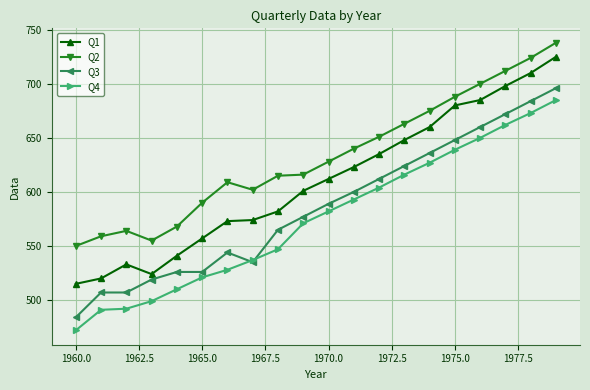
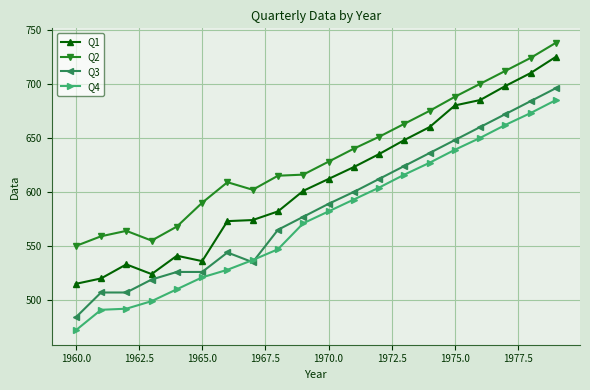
  {
    "Q1": {
      "1960.0": 515,
-     "1965.0": 557,
+     "1965.0": 536,
      "1970.0": 612,
      "1975.0": 680
    }
  }
